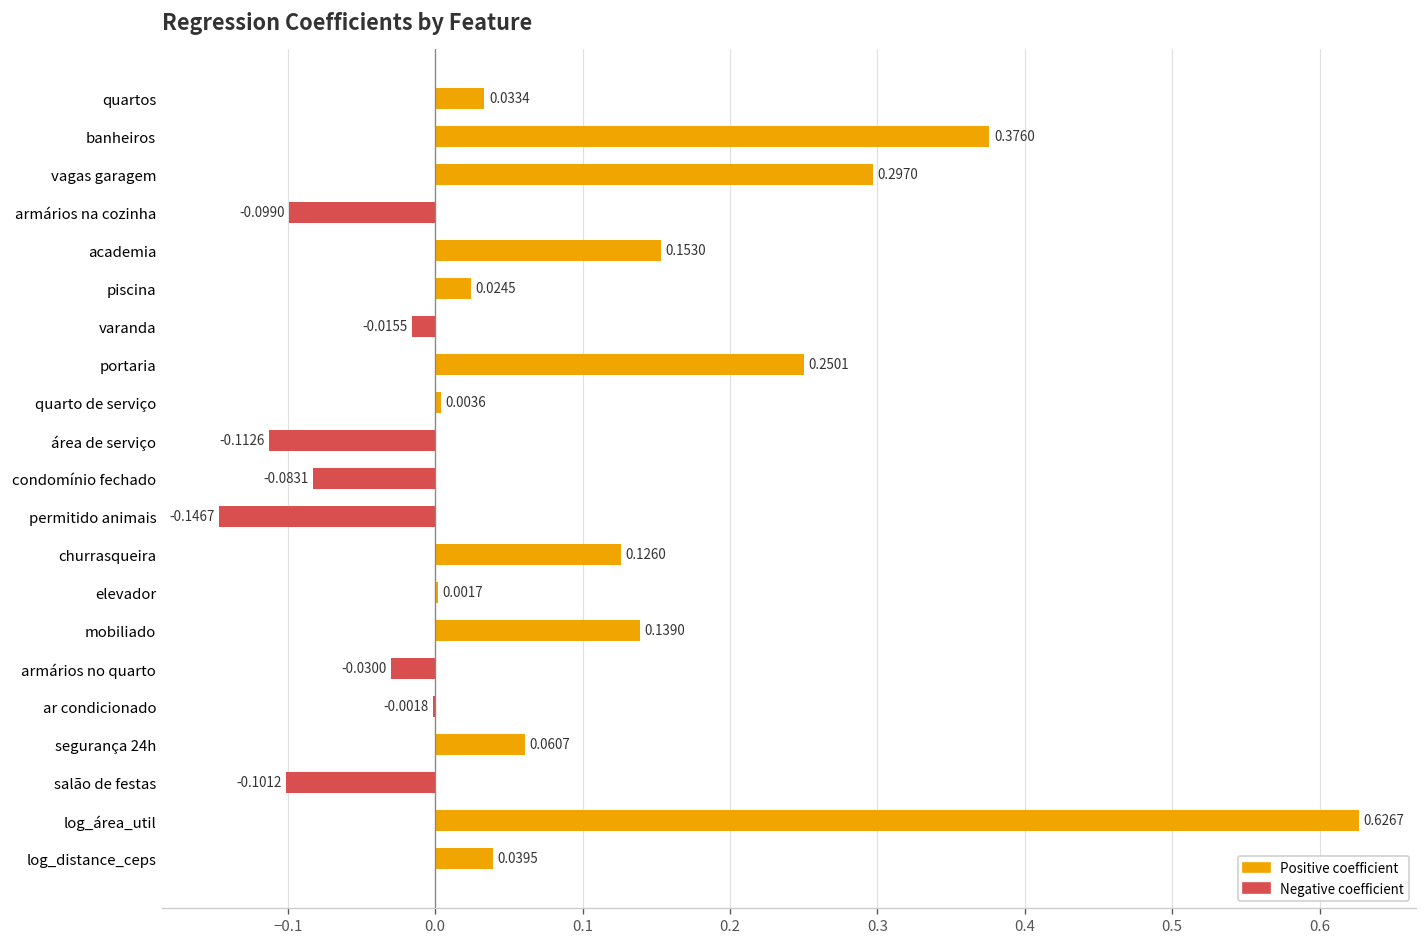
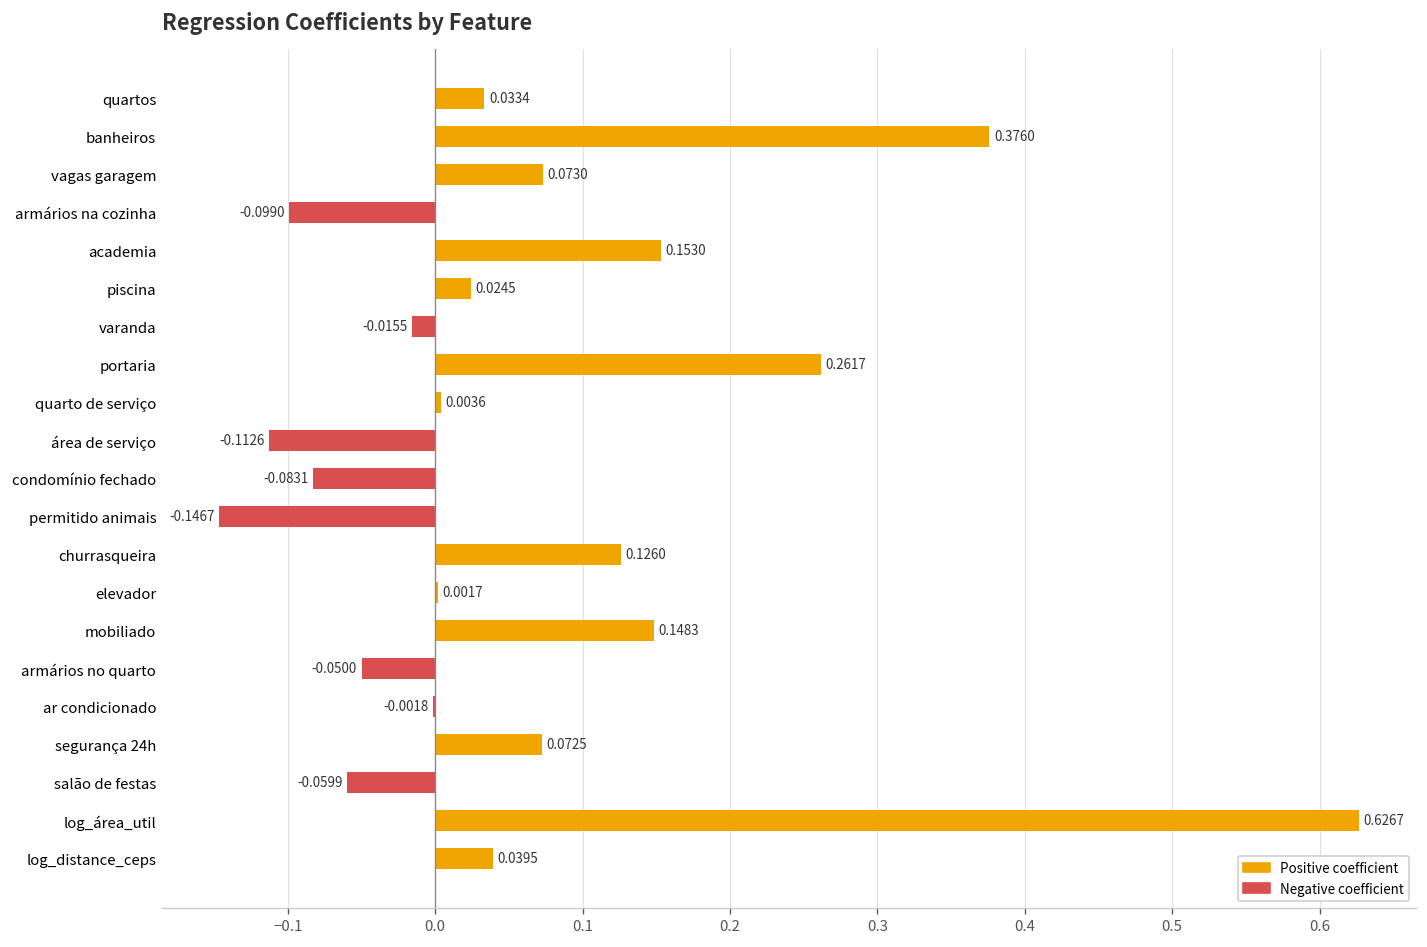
  {
    "quartos": 0.0334,
    "banheiros": 0.3760,
-   "vagas garagem": 0.2970,
+   "vagas garagem": 0.0730,
    "armários na cozinha": -0.0990,
    "academia": 0.1530,
    "piscina": 0.0245,
    "varanda": -0.0155,
-   "portaria": 0.2501,
+   "portaria": 0.2617,
    "quarto de serviço": 0.0036,
    "área de serviço": -0.1126,
    "condomínio fechado": -0.0831,
    "permitido animais": -0.1467,
    "churrasqueira": 0.1260,
    "elevador": 0.0017,
-   "mobiliado": 0.1390,
-   "armários no quarto": -0.0300,
+   "mobiliado": 0.1483,
+   "armários no quarto": -0.0500,
    "ar condicionado": -0.0018,
-   "segurança 24h": 0.0607,
-   "salão de festas": -0.1012,
+   "segurança 24h": 0.0725,
+   "salão de festas": -0.0599,
    "log_área_util": 0.6267,
    "log_distance_ceps": 0.0395
  }
